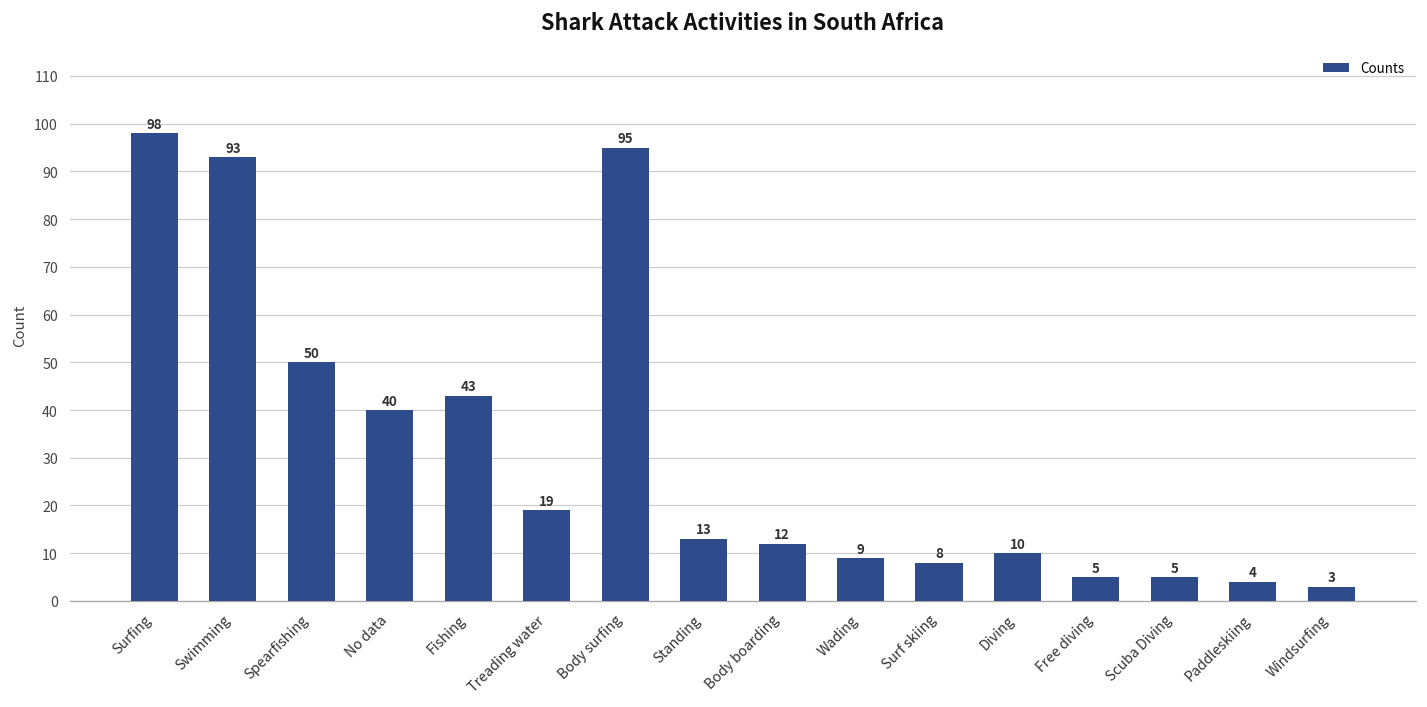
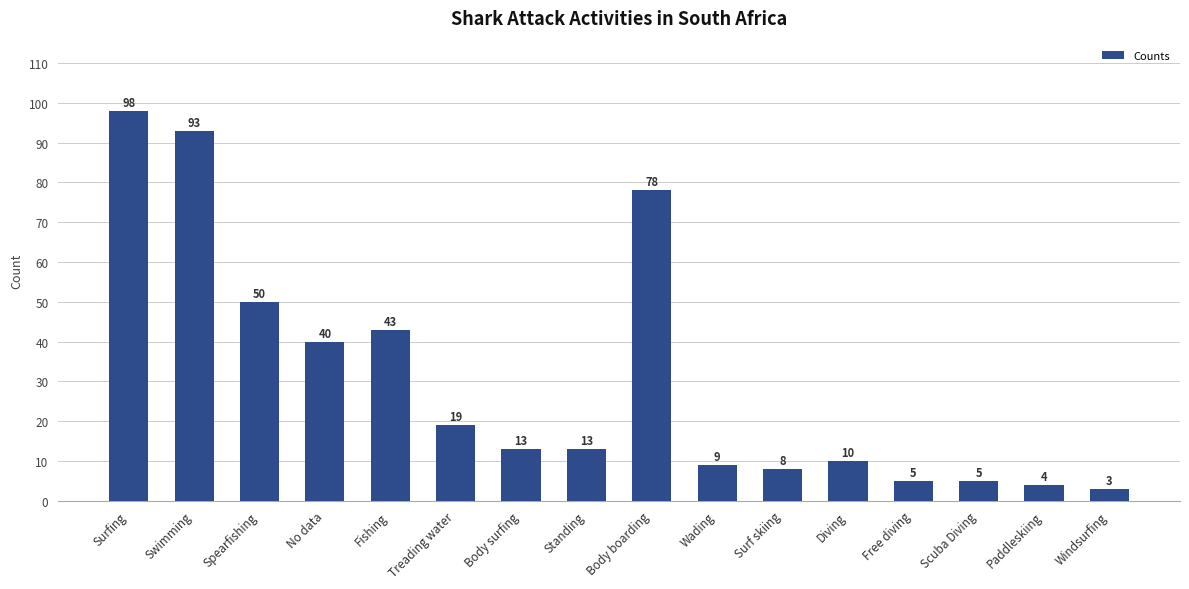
  {
    "Surfing": 98,
    "Swimming": 93,
    "Spearfishing": 50,
    "No data": 40,
    "Fishing": 43,
    "Treading water": 19,
-   "Body surfing": 95,
+   "Body surfing": 13,
    "Standing": 13,
-   "Body boarding": 12,
+   "Body boarding": 78,
    "Wading": 9,
    "Surf skiing": 8,
    "Diving": 10,
    "Free diving": 5,
    "Scuba Diving": 5,
    "Paddleskiing": 4,
    "Windsurfing": 3
  }
